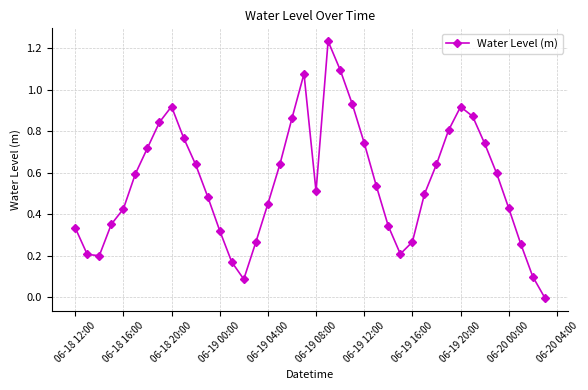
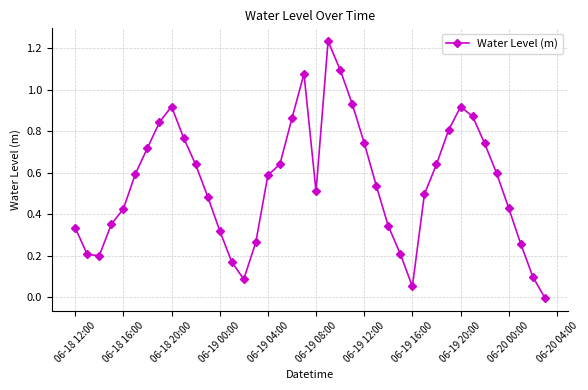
  {
    "06-18 12:00": 0.34,
    "06-18 16:00": 0.43,
    "06-18 20:00": 0.92,
    "06-19 00:00": 0.32,
-   "06-19 04:00": 0.45,
+   "06-19 04:00": 0.59,
    "06-19 08:00": 0.51,
    "06-19 12:00": 0.74,
-   "06-19 16:00": 0.27,
+   "06-19 16:00": 0.05,
    "06-19 20:00": 0.92,
    "06-20 00:00": 0.43
  }
